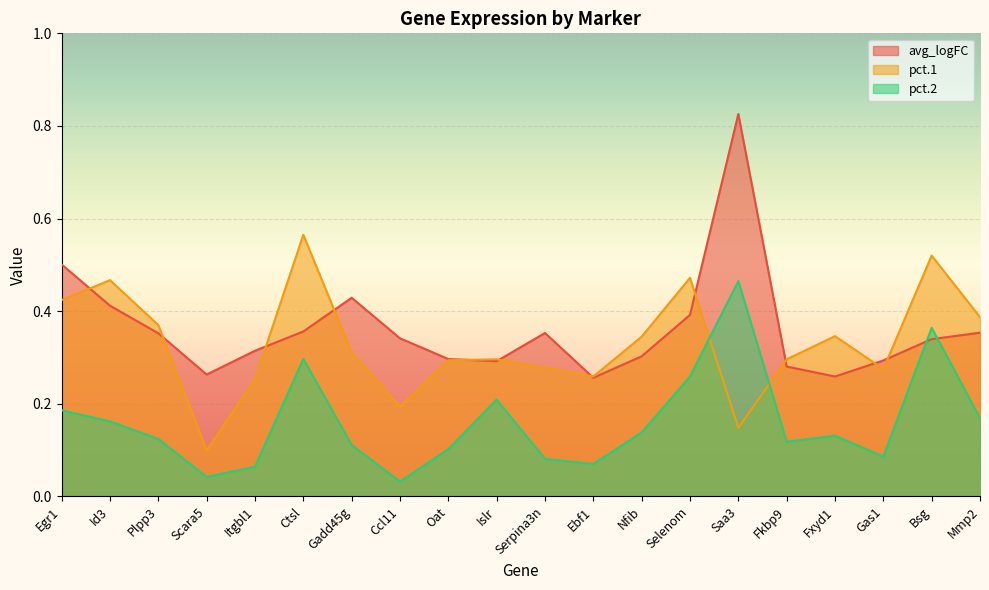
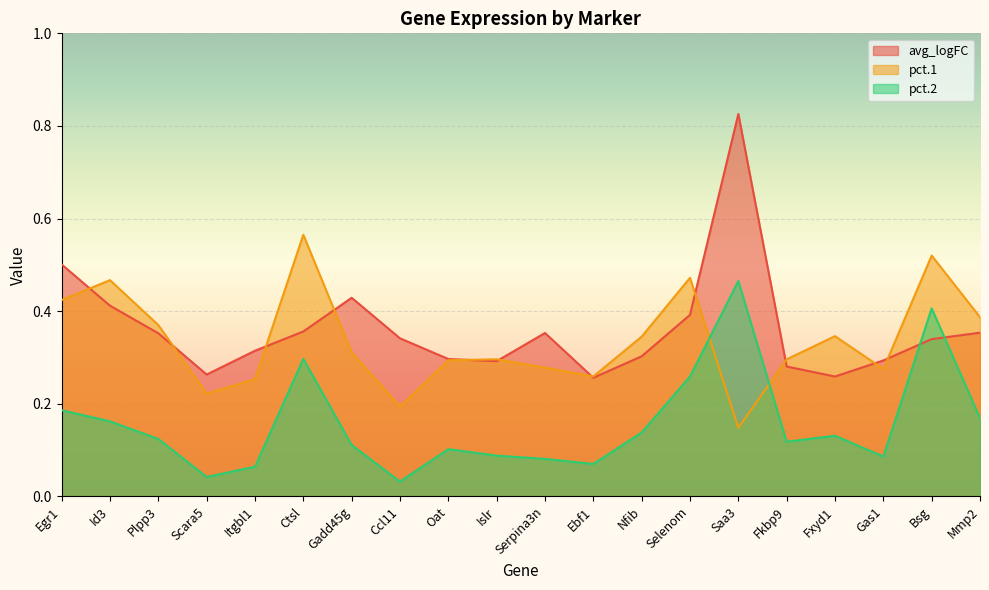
  {
    "avg_logFC": {
      "Egr1": 0.50,
      "Id3": 0.41,
      "Plpp3": 0.35,
      "Scara5": 0.26,
      "Itgbl1": 0.31,
      "Ctsl": 0.36,
      "Gadd45g": 0.43,
      "Ccl11": 0.34,
      "Serpina3n": 0.35,
      "Nfib": 0.30,
      "Selenom": 0.39,
      "Saa3": 0.83,
      "Fkbp9": 0.28,
      "Fxyd1": 0.26,
      "Gas1": 0.29,
      "Bsg": 0.34,
      "Mmp2": 0.35
    },
    "pct.1": {
      "Egr1": 0.42,
      "Id3": 0.47,
      "Plpp3": 0.37,
-     "Scara5": 0.10,
+     "Scara5": 0.22,
      "Itgbl1": 0.25,
      "Ctsl": 0.57,
      "Gadd45g": 0.31,
      "Ccl11": 0.19,
      "Serpina3n": 0.28,
      "Nfib": 0.35,
      "Selenom": 0.47,
      "Saa3": 0.15,
      "Fkbp9": 0.30,
      "Fxyd1": 0.35,
      "Gas1": 0.28,
      "Bsg": 0.52,
      "Mmp2": 0.39
    },
    "pct.2": {
      "Egr1": 0.19,
      "Id3": 0.16,
      "Plpp3": 0.12,
      "Scara5": 0.04,
      "Itgbl1": 0.06,
      "Ctsl": 0.30,
      "Gadd45g": 0.11,
      "Ccl11": 0.03,
      "Oat": 0.10,
-     "Islr": 0.21,
+     "Islr": 0.09,
      "Serpina3n": 0.08,
      "Ebf1": 0.07,
      "Nfib": 0.14,
      "Selenom": 0.26,
      "Saa3": 0.47,
      "Fkbp9": 0.12,
      "Fxyd1": 0.13,
      "Gas1": 0.09,
-     "Bsg": 0.36,
+     "Bsg": 0.41,
      "Mmp2": 0.17
    }
  }
